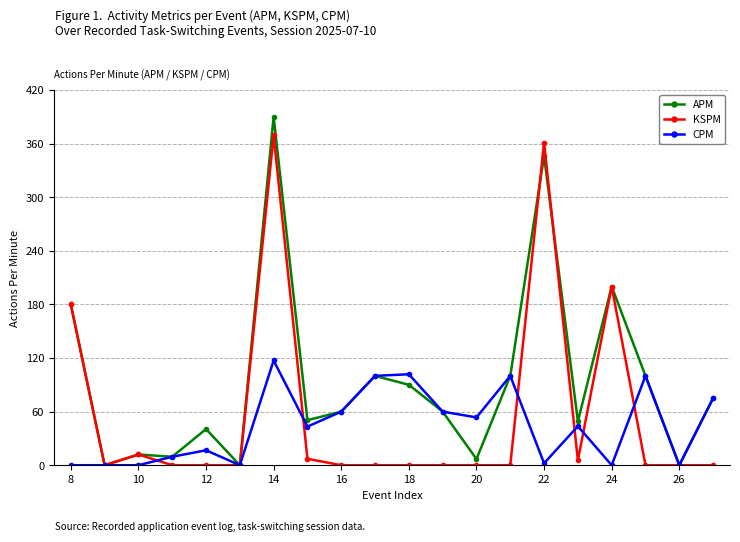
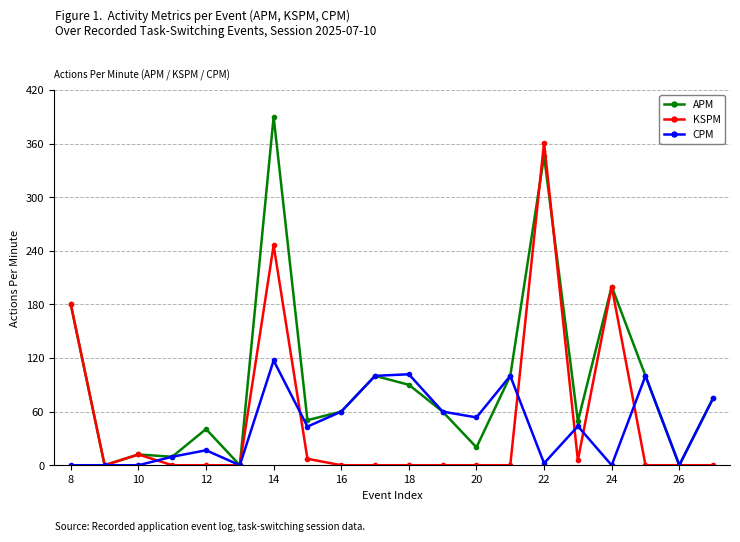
  {
    "APM": {
      "12": 40,
      "14": 390,
      "18": 90,
-     "20": 10,
+     "20": 20,
      "22": 350
    },
    "KSPM": {
      "12": 0,
-     "14": 370,
+     "14": 250,
      "16": 0,
      "18": 0,
      "20": 0,
      "22": 360
    },
    "CPM": {
      "8": 0,
      "10": 0,
      "12": 20,
      "14": 120,
      "18": 100,
      "20": 50,
      "22": 0,
      "24": 0
    }
  }
